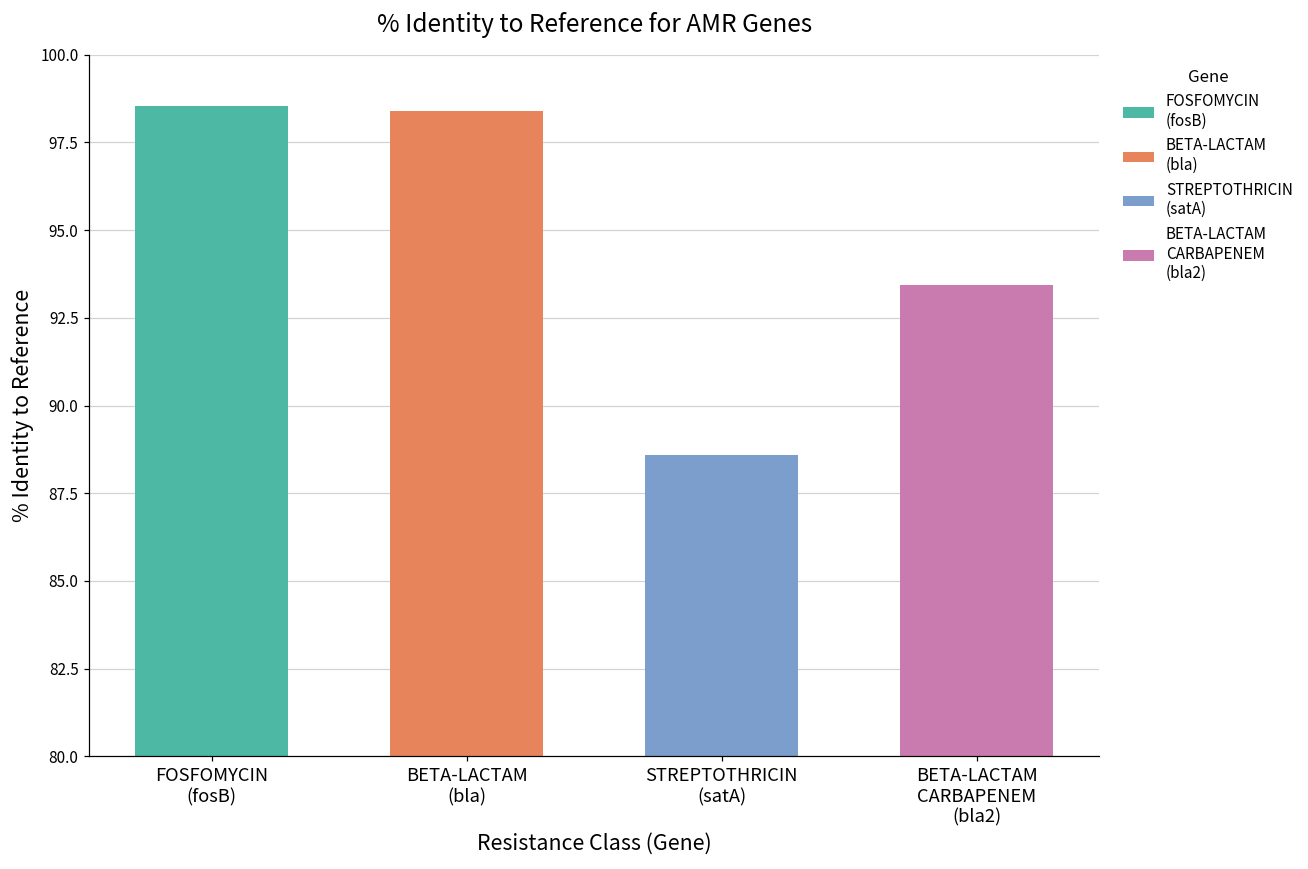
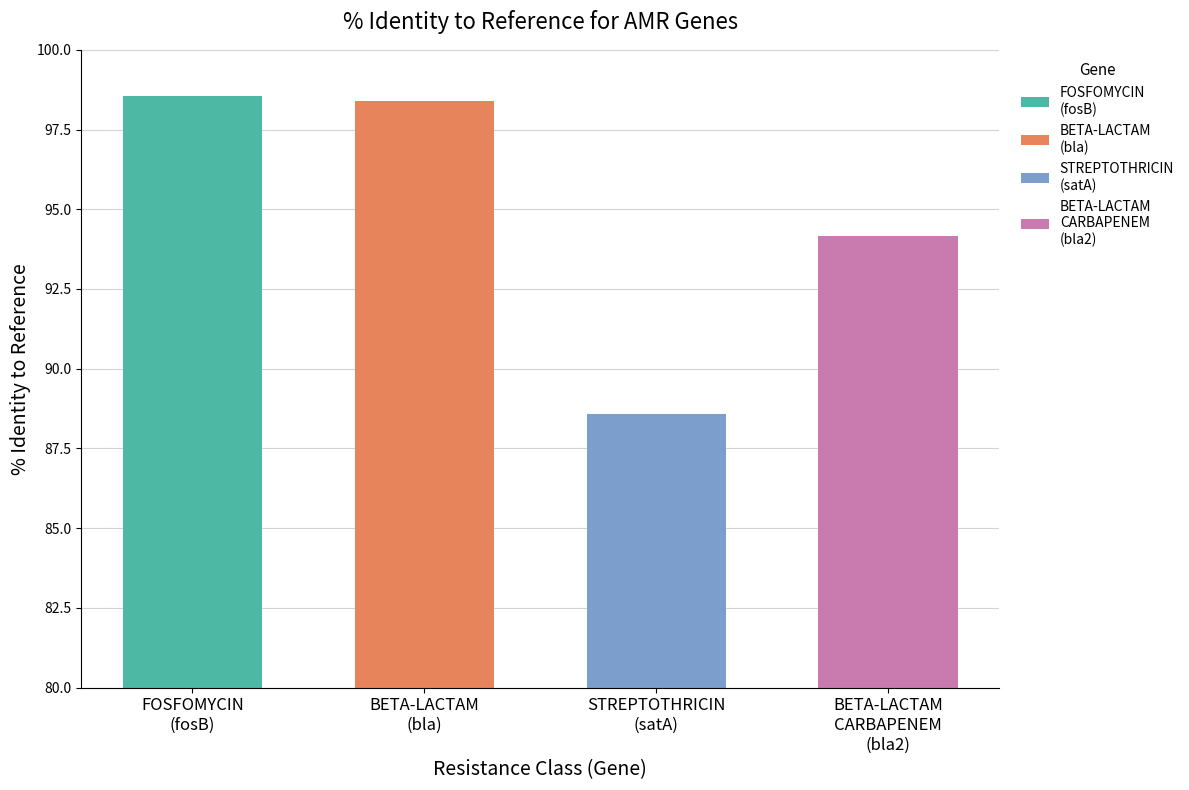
  {
    "FOSFOMYCIN (fosB)": 98.6,
    "BETA-LACTAM (bla)": 98.4,
    "STREPTOTHRICIN (satA)": 88.6,
-   "BETA-LACTAM CARBAPENEM (bla2)": 93.4
+   "BETA-LACTAM CARBAPENEM (bla2)": 94.2
  }
